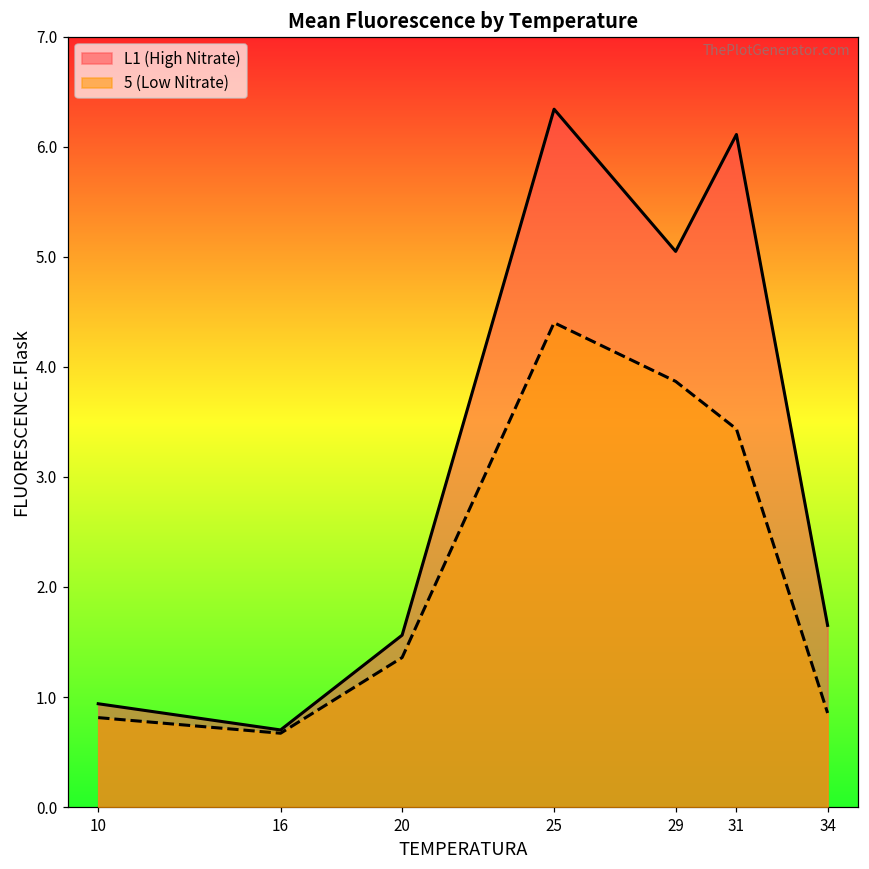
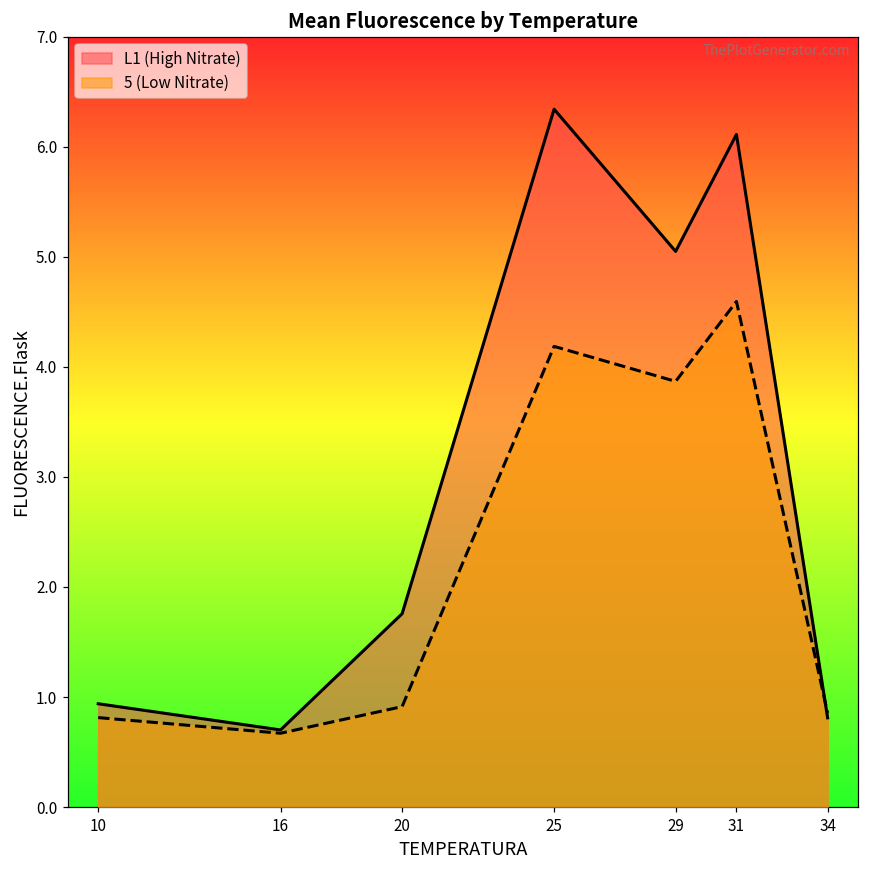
  {
    "L1 (High Nitrate)": {
      "10": 0.94,
      "16": 0.70,
-     "20": 1.56,
+     "20": 1.76,
      "25": 6.34,
      "29": 5.05,
      "31": 6.11,
-     "34": 1.65
+     "34": 0.81
    },
    "5 (Low Nitrate)": {
      "10": 0.81,
      "16": 0.67,
-     "20": 1.36,
-     "25": 4.40,
+     "20": 0.91,
+     "25": 4.19,
      "29": 3.87,
-     "31": 3.44,
+     "31": 4.59,
      "34": 0.86
    }
  }
